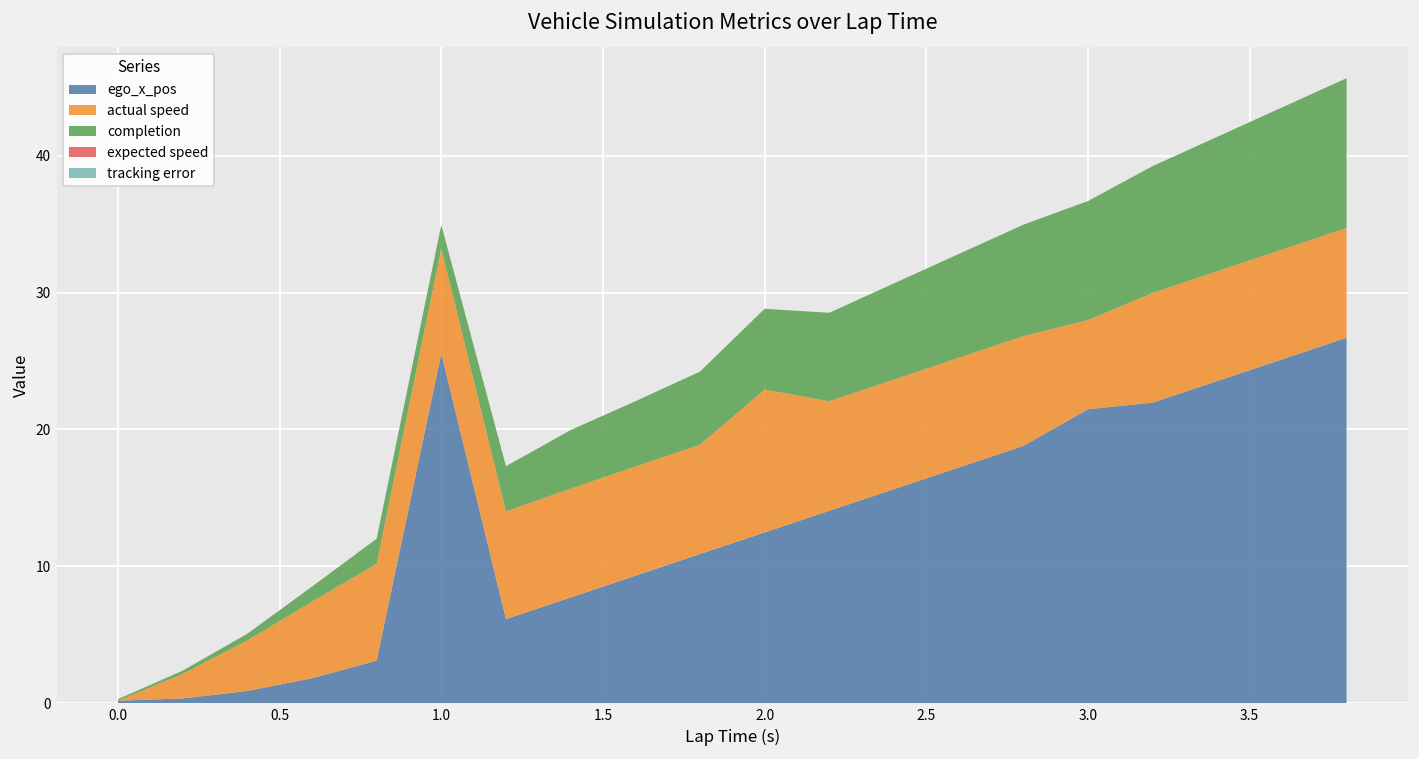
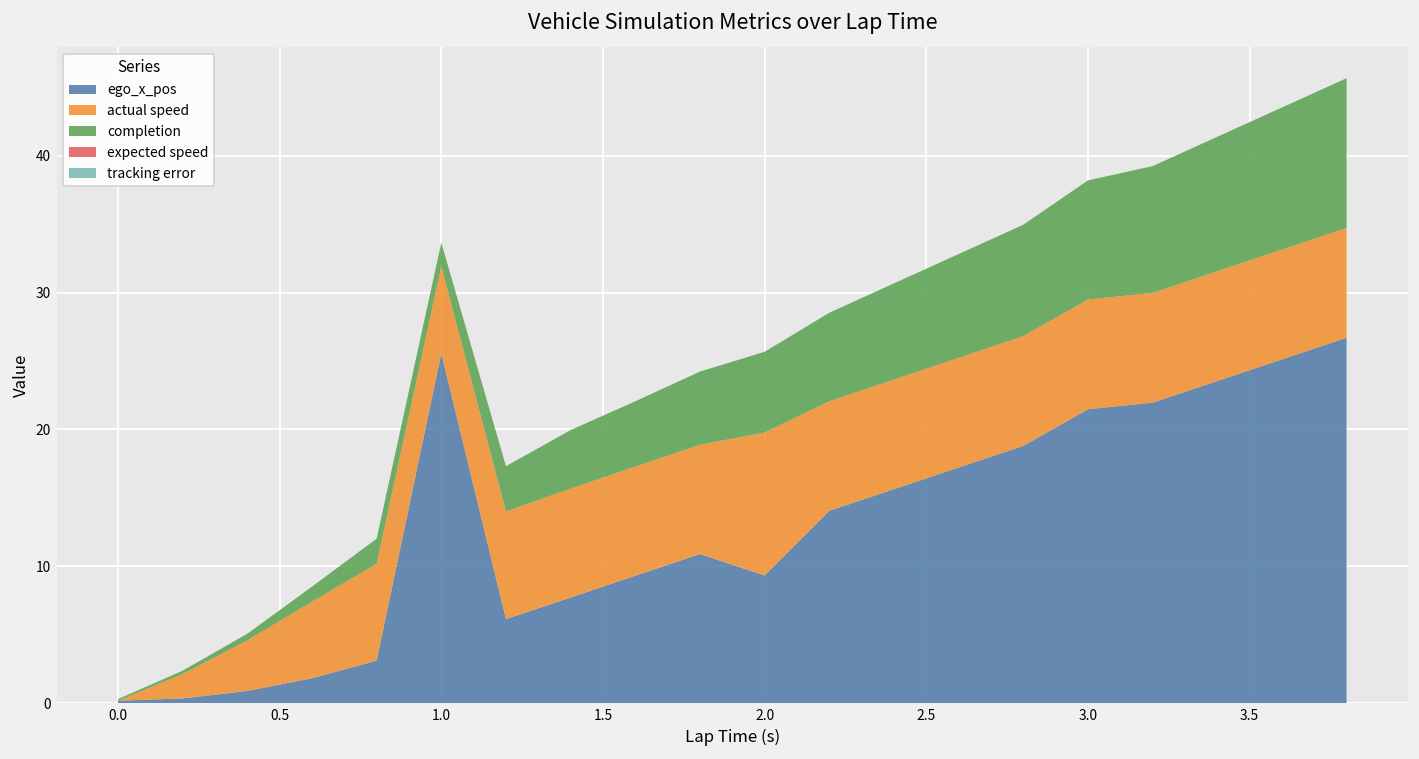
  {
    "ego_x_pos": {
      "1.0": 25.6,
-     "2.0": 12.5,
+     "2.0": 9.3,
      "3.0": 21.5
    },
    "actual speed": {
-     "1.0": 7.6,
+     "1.0": 6.4,
      "2.0": 10.4,
-     "3.0": 6.5
+     "3.0": 8.0
    }
  }
